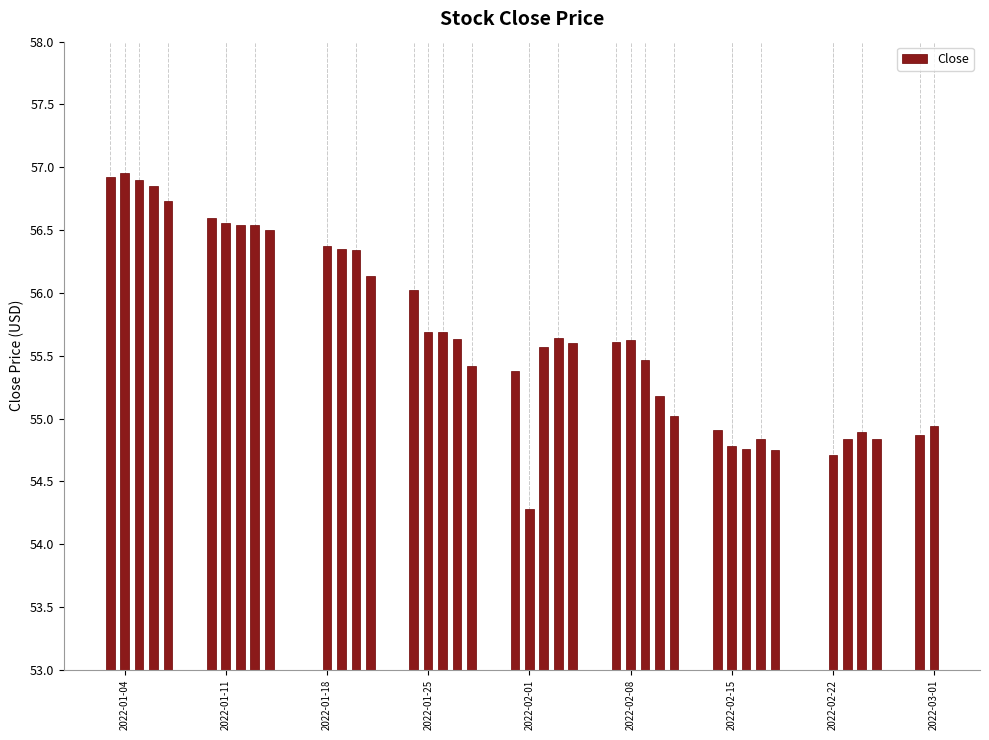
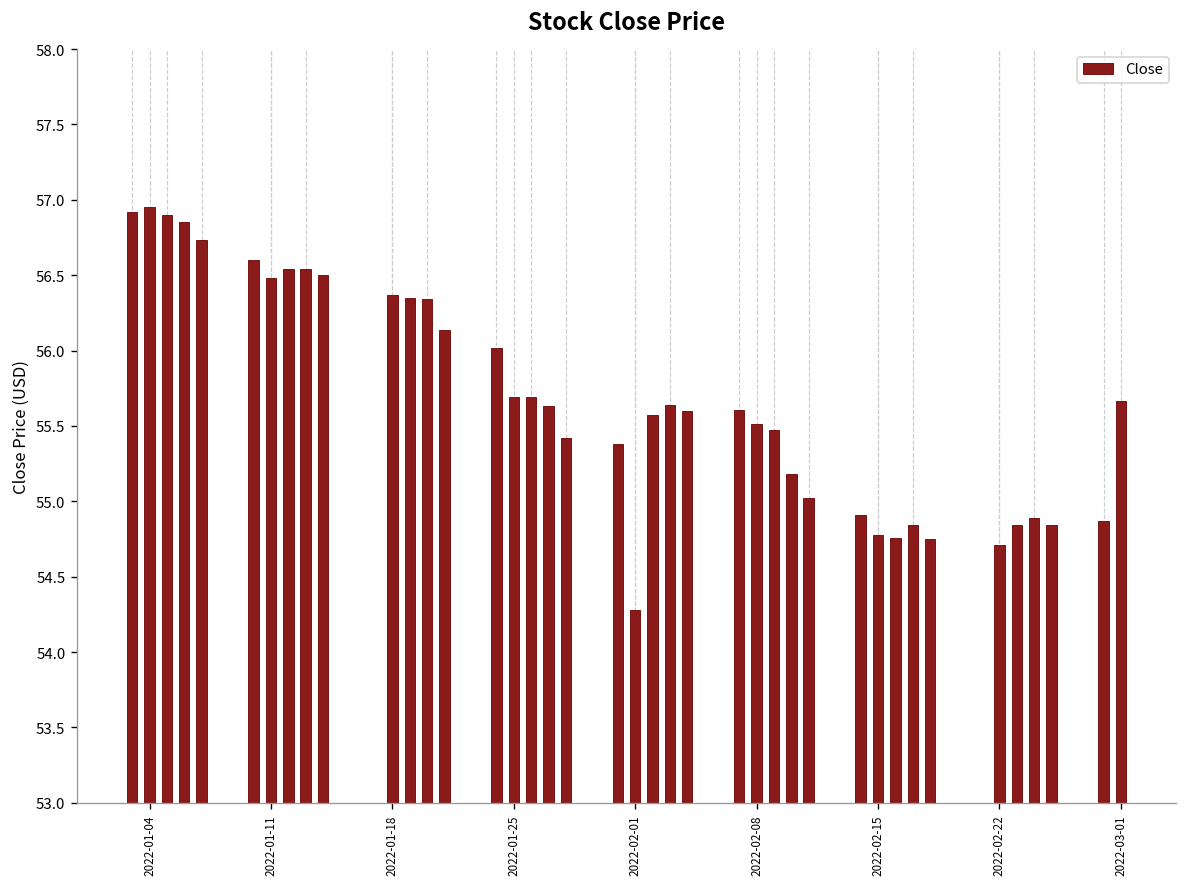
  {
    "2022-01-04": 56.95,
-   "2022-01-11": 56.56,
+   "2022-01-11": 56.48,
    "2022-01-18": 56.37,
    "2022-01-25": 55.69,
    "2022-02-01": 54.28,
-   "2022-02-08": 55.62,
+   "2022-02-08": 55.51,
    "2022-02-15": 54.78,
    "2022-02-22": 54.71,
-   "2022-03-01": 54.94
+   "2022-03-01": 55.67
  }
